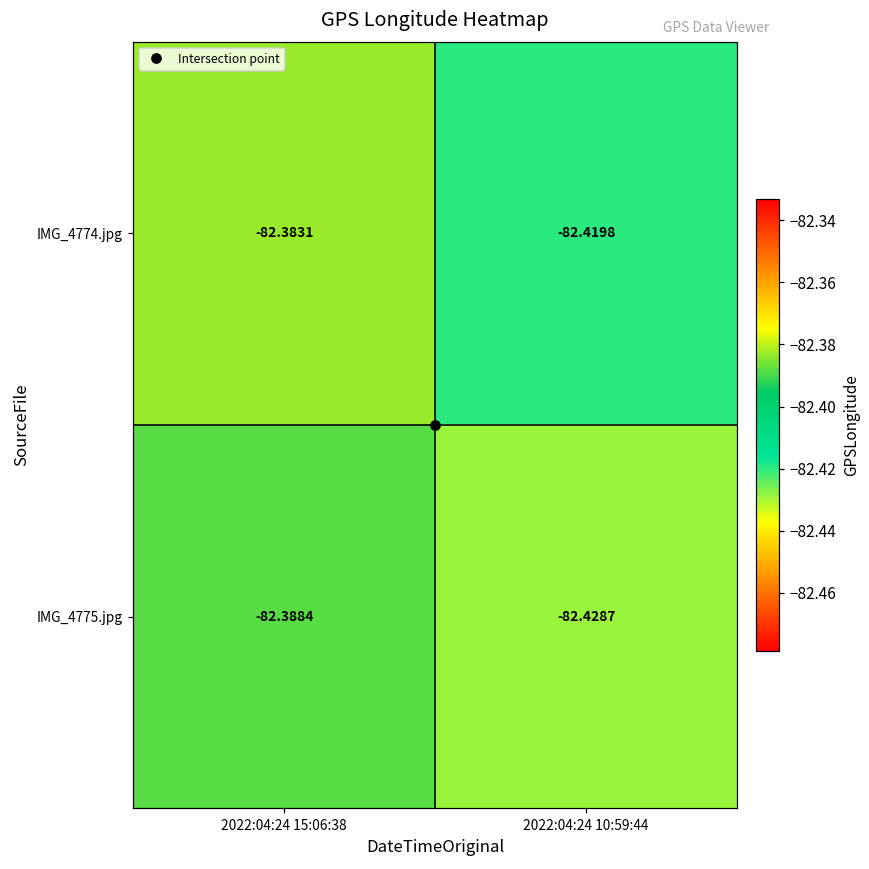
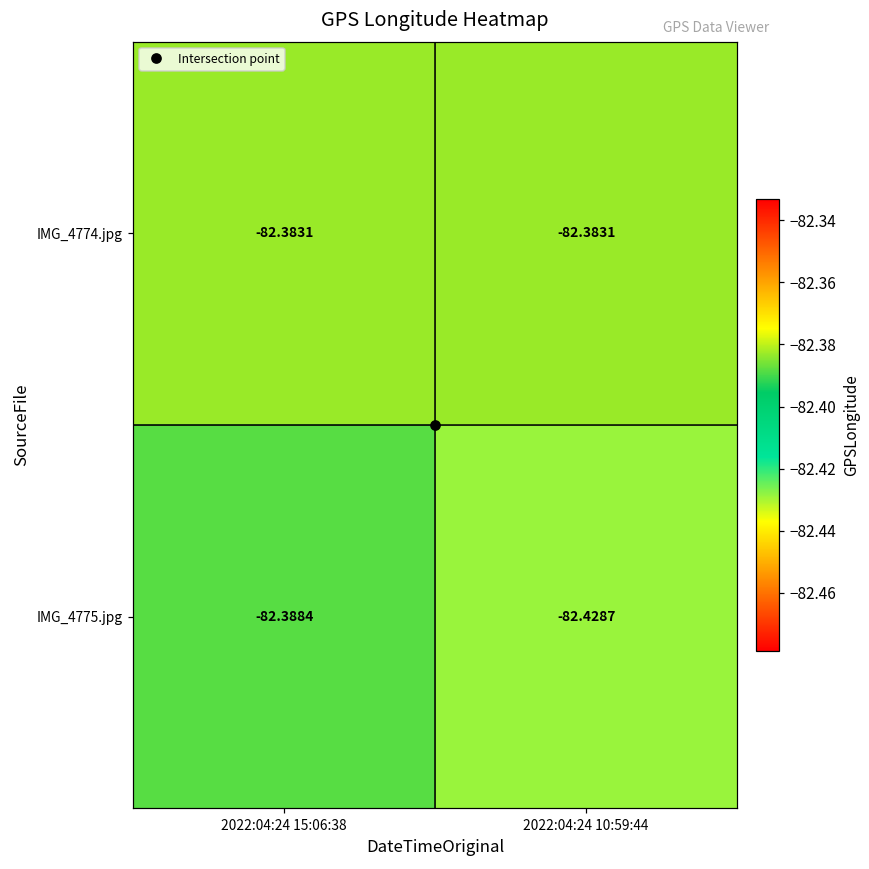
  {
    "IMG_4774.jpg": {
      "2022:04:24 15:06:38": -82.3831,
-     "2022:04:24 10:59:44": -82.4198
+     "2022:04:24 10:59:44": -82.3831
    },
    "IMG_4775.jpg": {
      "2022:04:24 15:06:38": -82.3884,
      "2022:04:24 10:59:44": -82.4287
    }
  }
